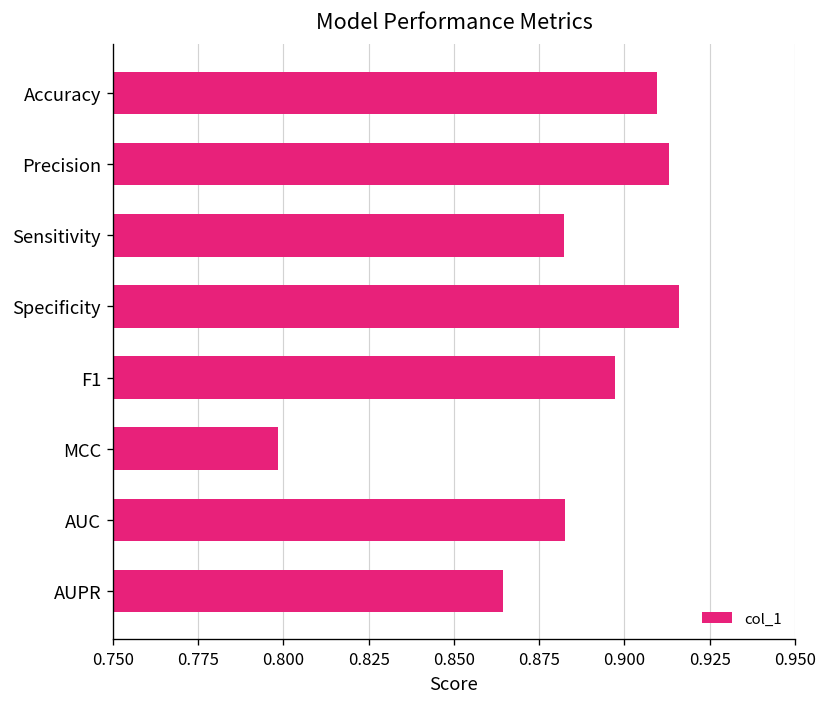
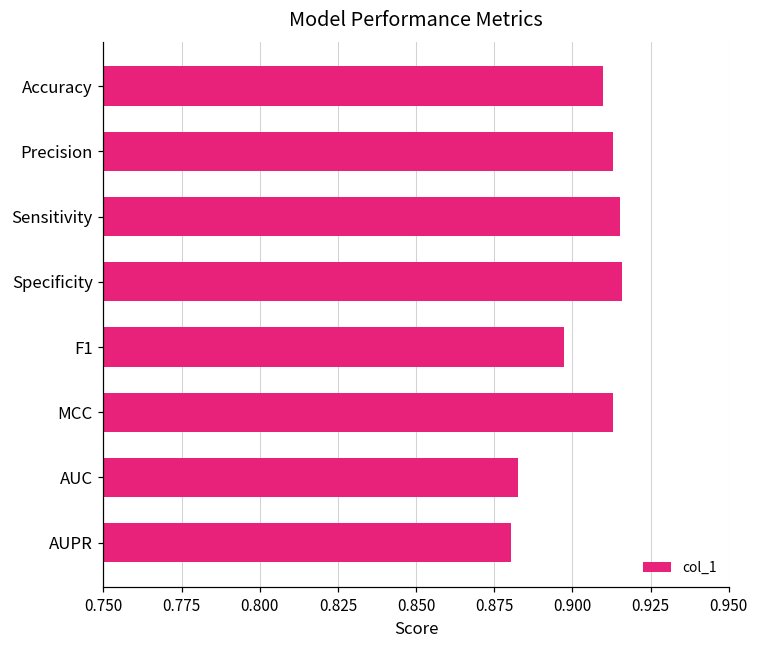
  {
    "Accuracy": 0.910,
    "Precision": 0.913,
-   "Sensitivity": 0.882,
+   "Sensitivity": 0.915,
    "Specificity": 0.916,
    "F1": 0.897,
-   "MCC": 0.799,
+   "MCC": 0.913,
    "AUC": 0.882,
-   "AUPR": 0.864
+   "AUPR": 0.880
  }
